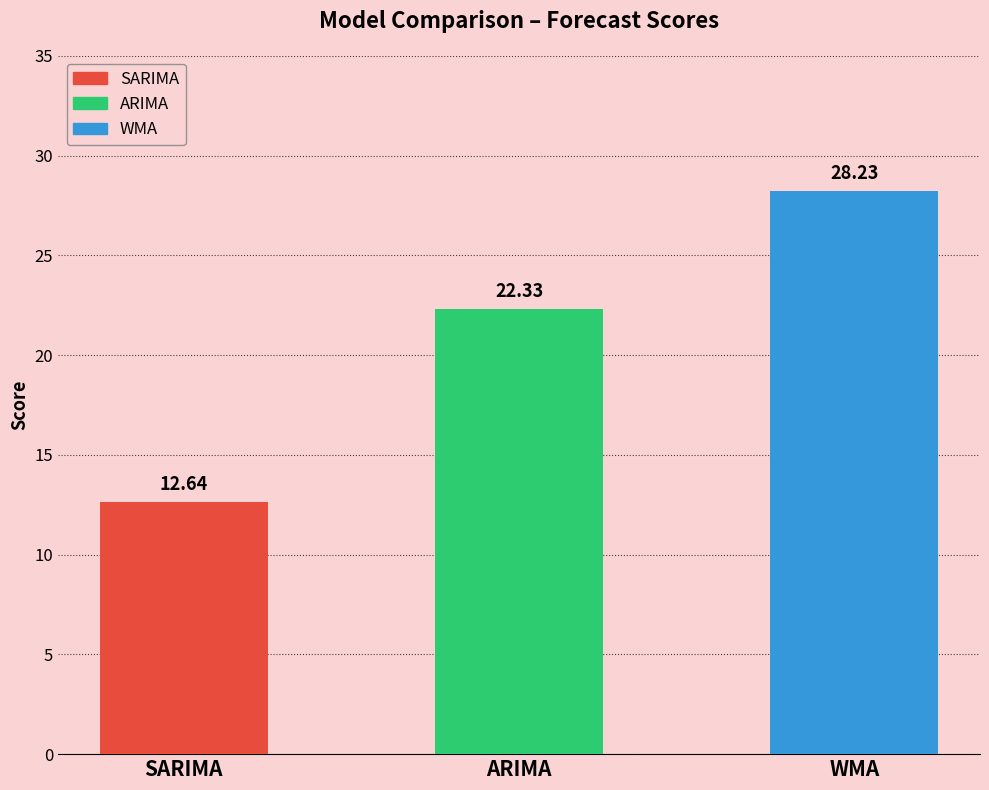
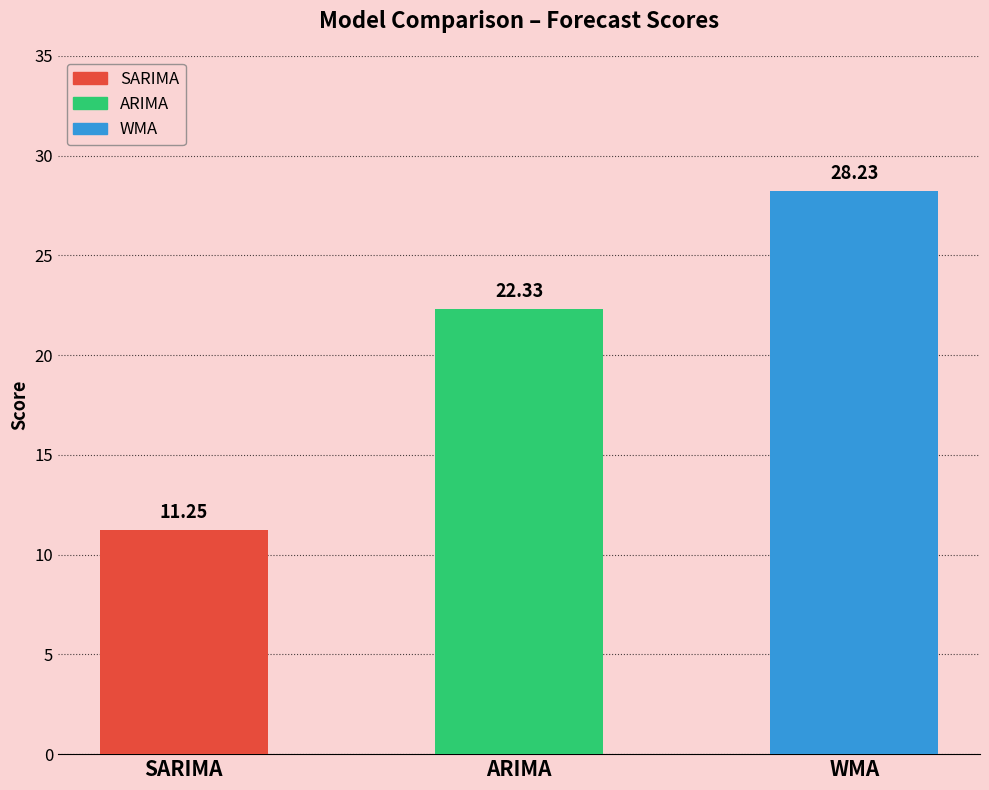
  {
-   "SARIMA": 12.64,
+   "SARIMA": 11.25,
    "ARIMA": 22.33,
    "WMA": 28.23
  }
